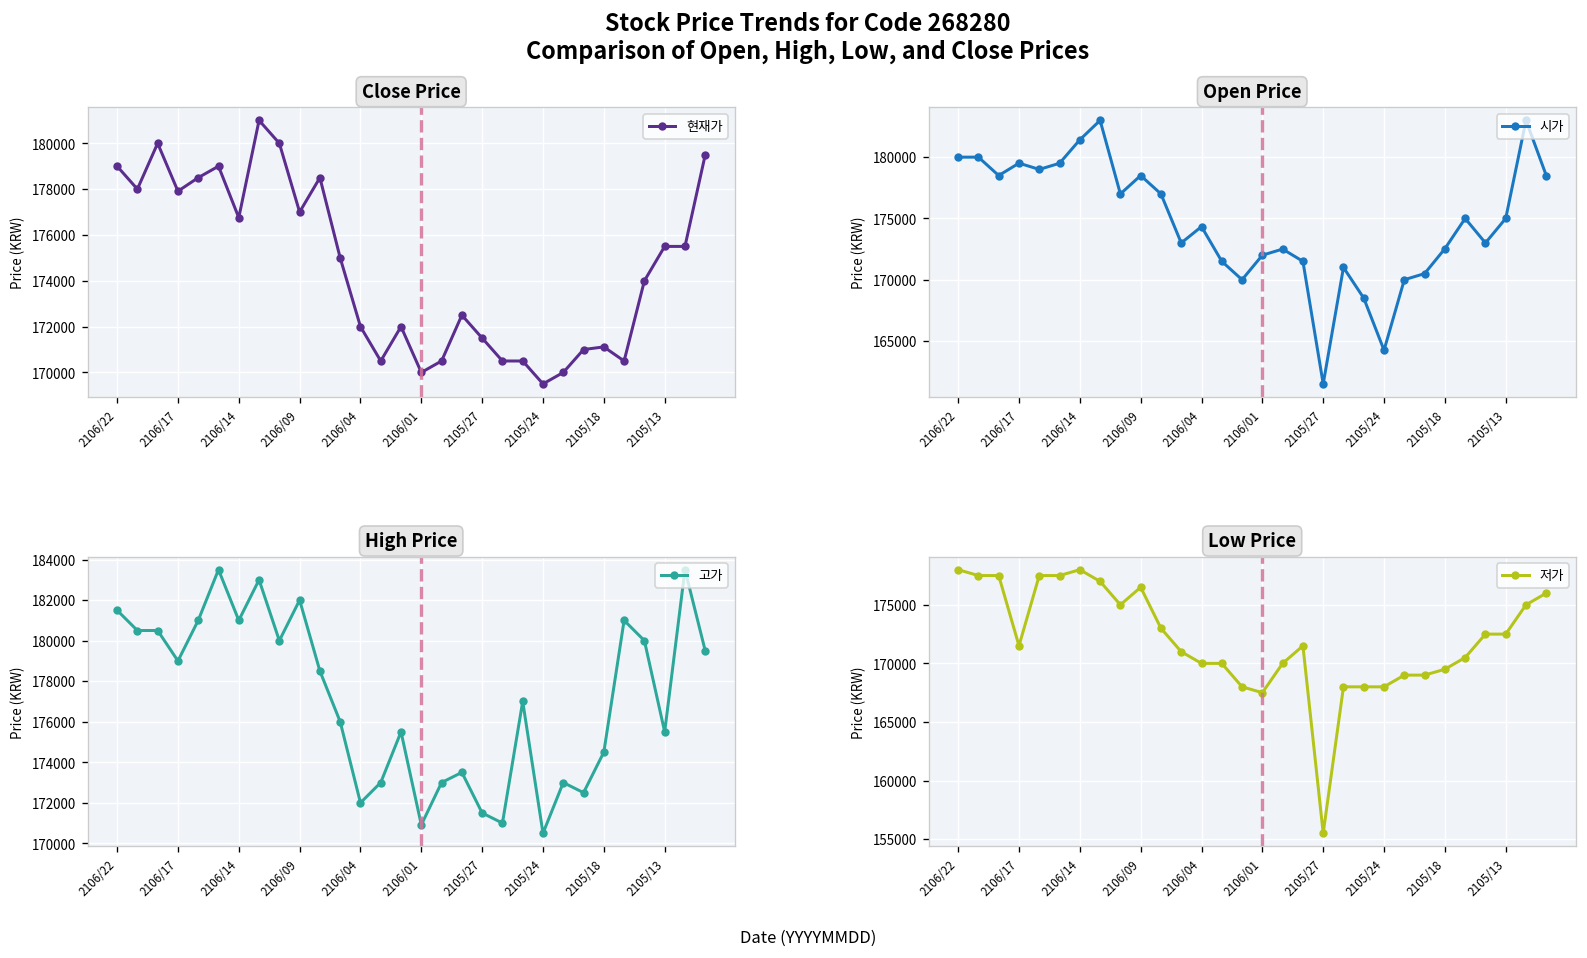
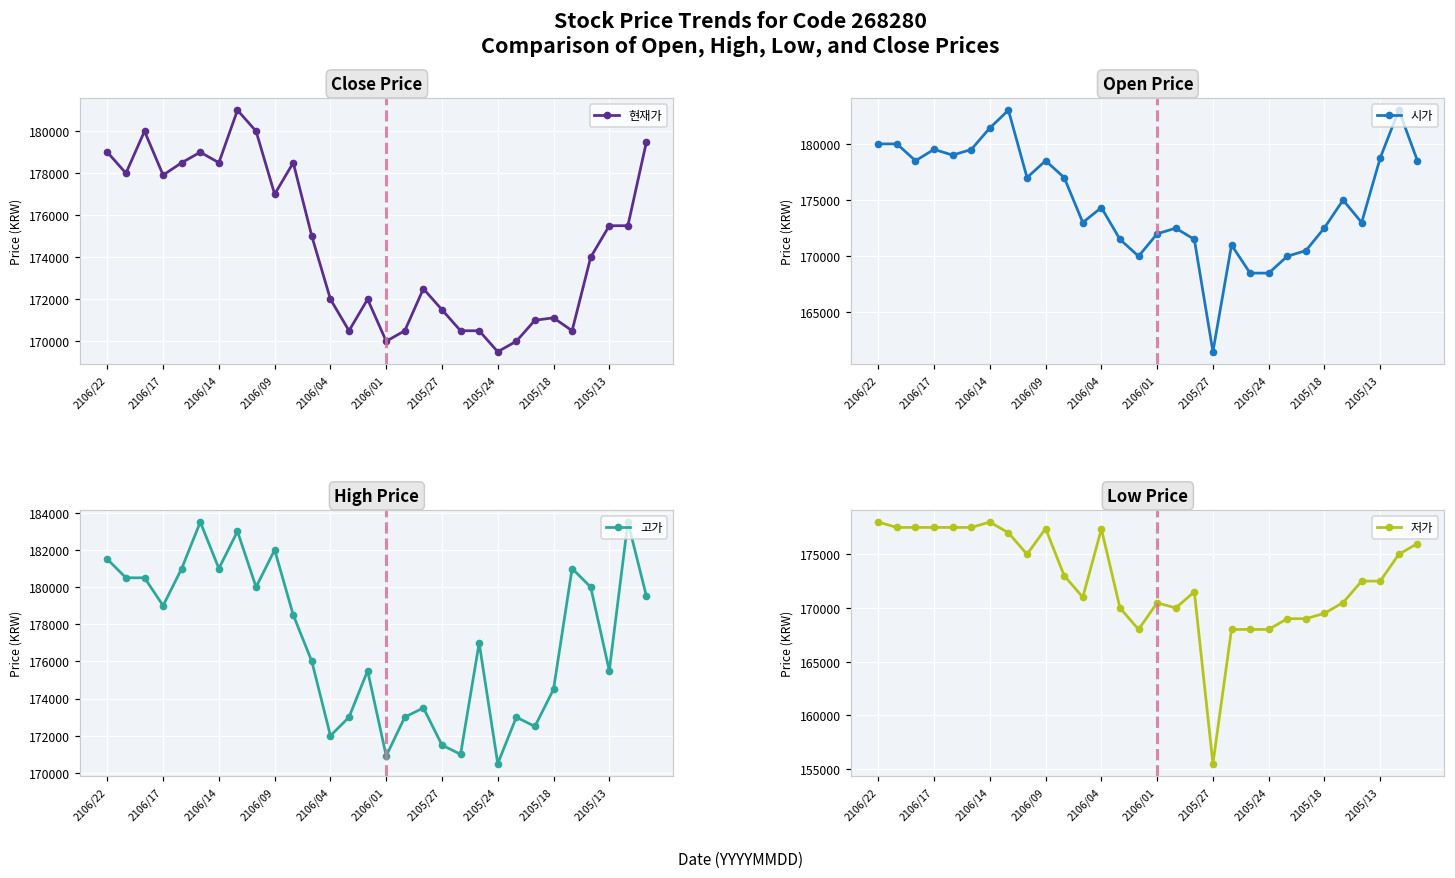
  {
    "Close Price": {
      "2106/22": 179000,
      "2106/17": 177900,
-     "2106/14": 176800,
+     "2106/14": 178500,
      "2106/09": 177000,
      "2106/04": 172000,
      "2106/01": 170000,
      "2105/27": 171500,
      "2105/24": 169500,
      "2105/18": 171100,
      "2105/13": 175500
    },
    "Open Price": {
      "2106/22": 180000,
      "2106/17": 179500,
      "2106/14": 181400,
      "2106/09": 178500,
      "2106/04": 174300,
      "2106/01": 172000,
      "2105/27": 161500,
-     "2105/24": 164200,
+     "2105/24": 168500,
      "2105/18": 172500,
-     "2105/13": 175000
+     "2105/13": 178800
    },
    "High Price": {
      "2106/22": 181500,
      "2106/17": 179000,
      "2106/14": 181000,
      "2106/09": 182000,
      "2106/04": 172000,
      "2106/01": 170900,
      "2105/27": 171500,
      "2105/24": 170500,
      "2105/18": 174500,
      "2105/13": 175500
    },
    "Low Price": {
      "2106/22": 178000,
-     "2106/17": 172000,
+     "2106/17": 178000,
      "2106/14": 178000,
-     "2106/09": 176500,
-     "2106/04": 170000,
-     "2106/01": 168000,
+     "2106/09": 177400,
+     "2106/04": 177000,
+     "2106/01": 170000,
      "2105/27": 156000,
      "2105/24": 168000,
      "2105/18": 170000,
      "2105/13": 173000
    }
  }
